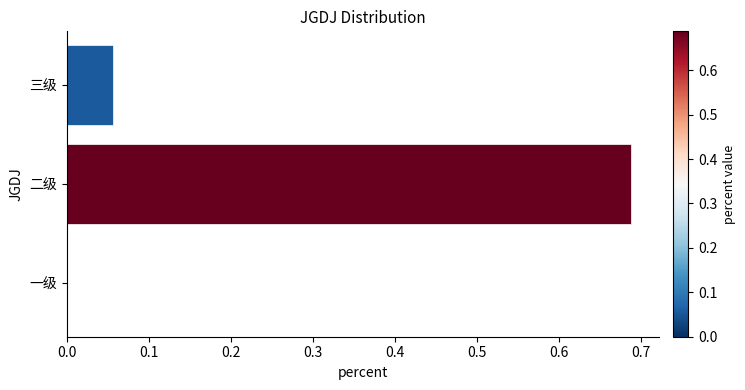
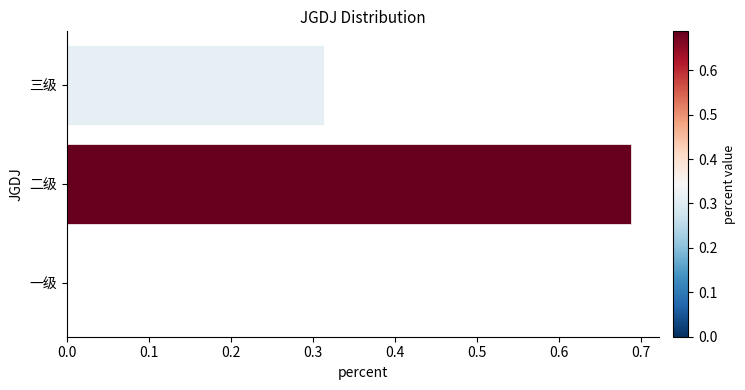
  {
-   "三级": 0.06,
+   "三级": 0.31,
    "二级": 0.69,
    "一级": 0.00
  }
